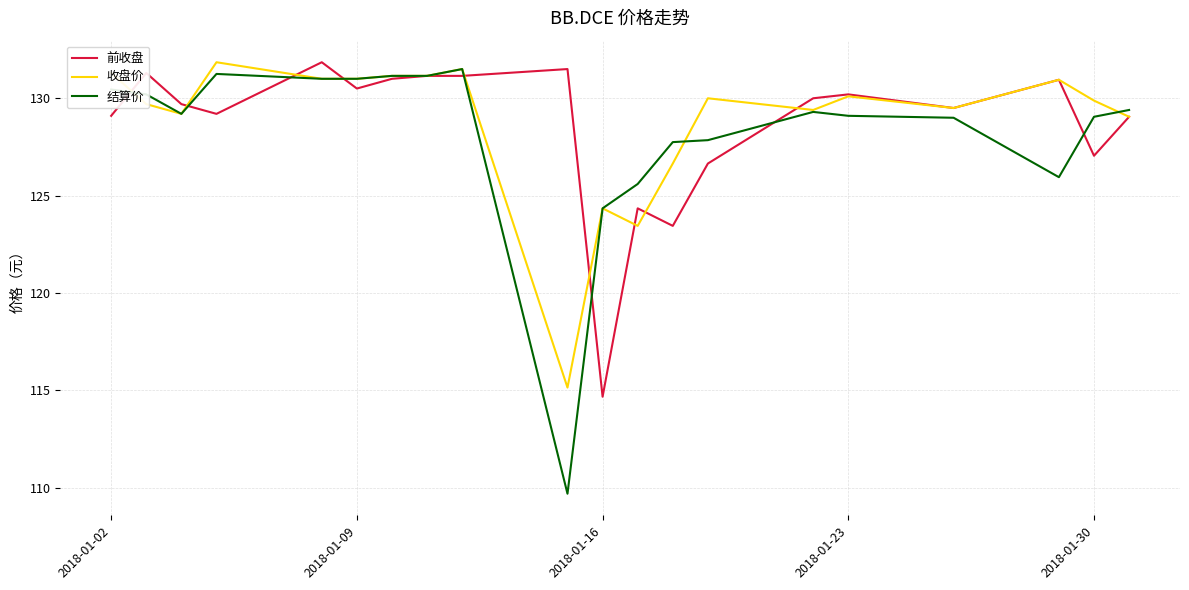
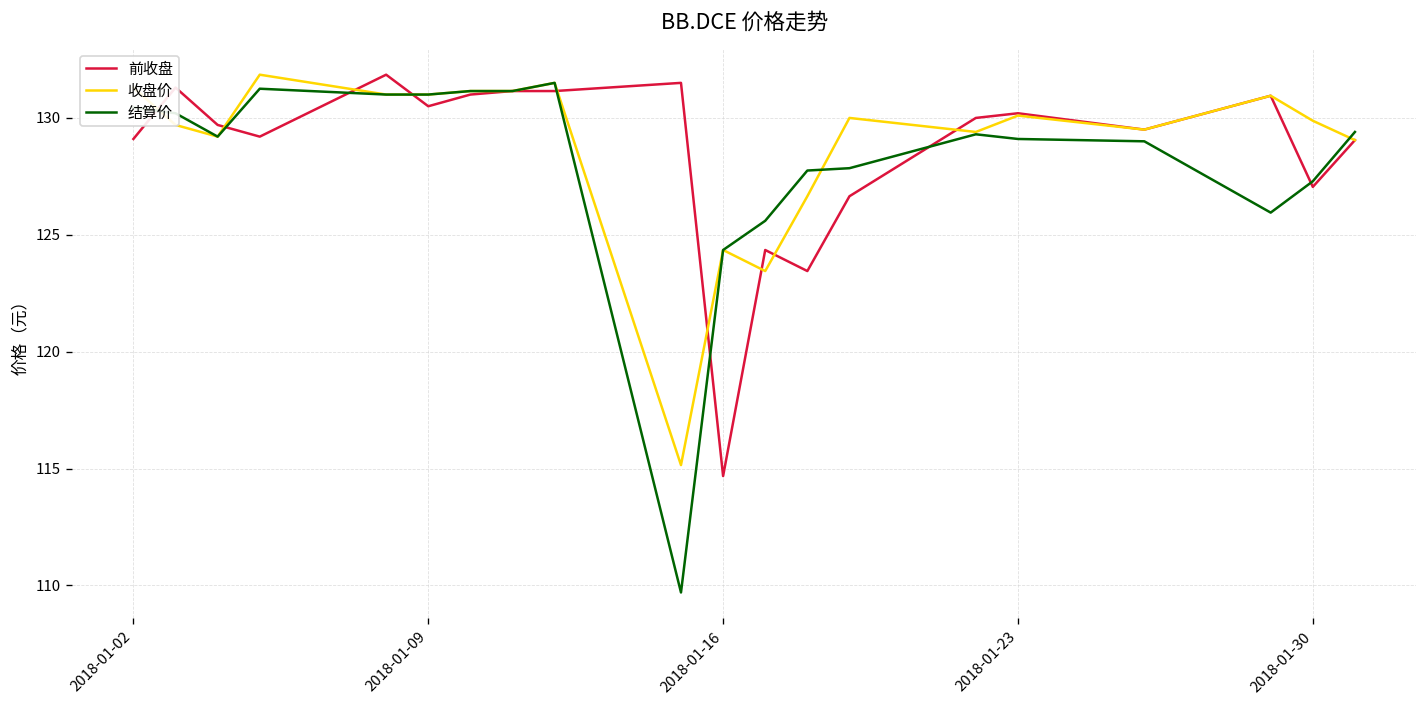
  {
    "前收盘": {
      "2018-01-02": 129.1,
      "2018-01-09": 130.5,
      "2018-01-16": 114.7,
      "2018-01-30": 127.1
    },
    "收盘价": {
      "2018-01-30": 129.9
    },
    "结算价": {
      "2018-01-23": 129.1,
-     "2018-01-30": 129.1
+     "2018-01-30": 127.3
    }
  }
